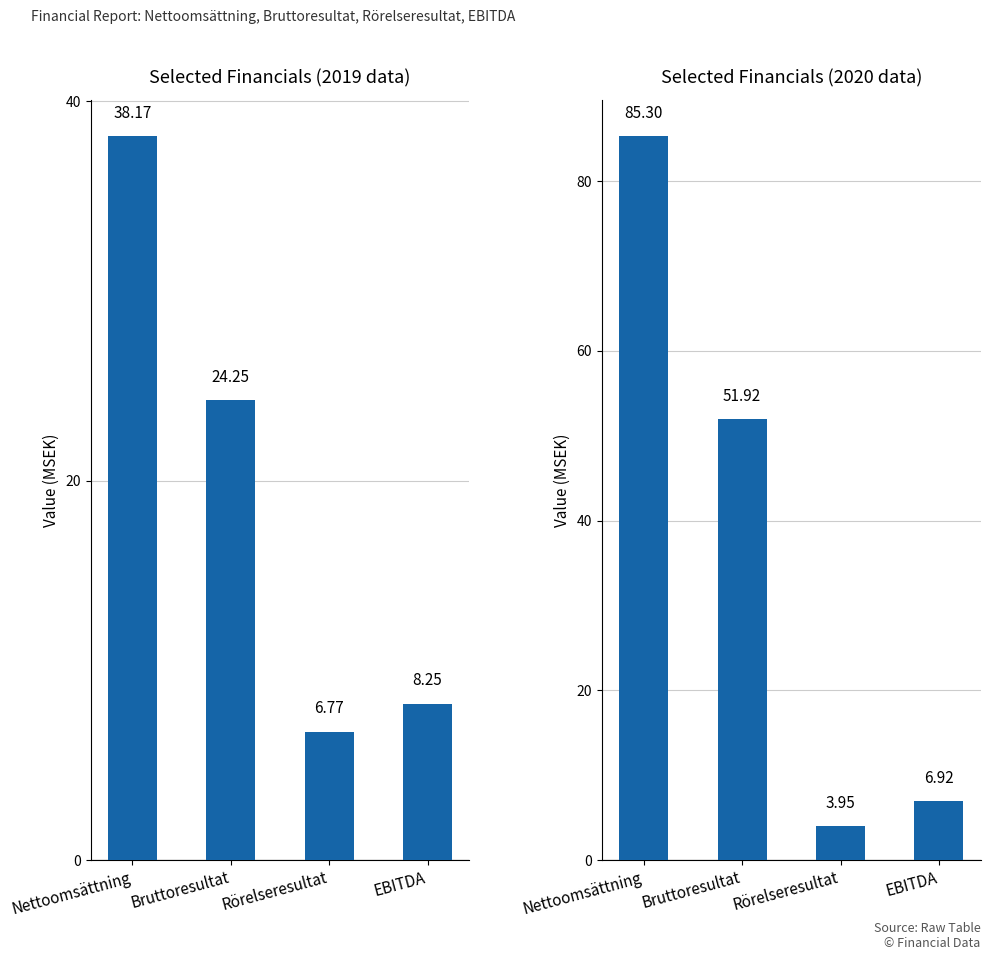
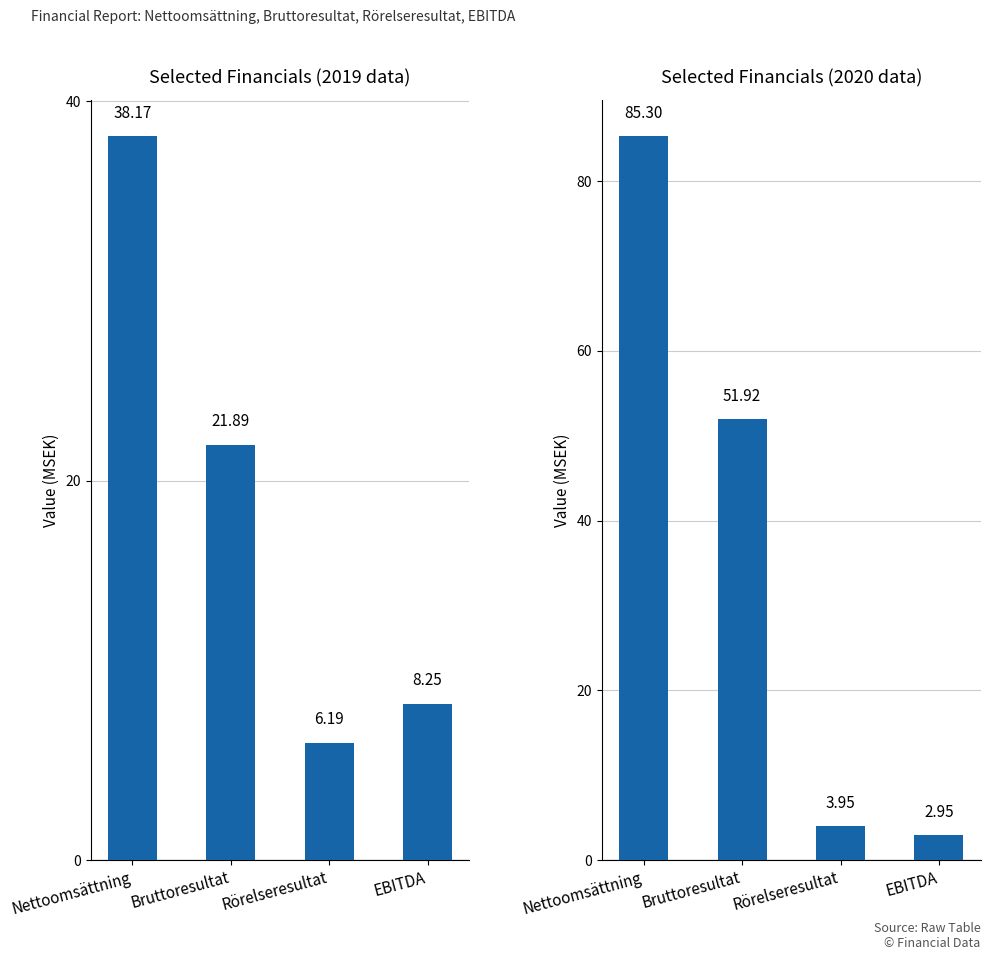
  {
    "Selected Financials (2019 data)": {
      "Nettoomsättning": 38.17,
-     "Bruttoresultat": 24.25,
-     "Rörelseresultat": 6.77,
+     "Bruttoresultat": 21.89,
+     "Rörelseresultat": 6.19,
      "EBITDA": 8.25
    },
    "Selected Financials (2020 data)": {
      "Nettoomsättning": 85.30,
      "Bruttoresultat": 51.92,
      "Rörelseresultat": 3.95,
-     "EBITDA": 6.92
+     "EBITDA": 2.95
    }
  }
